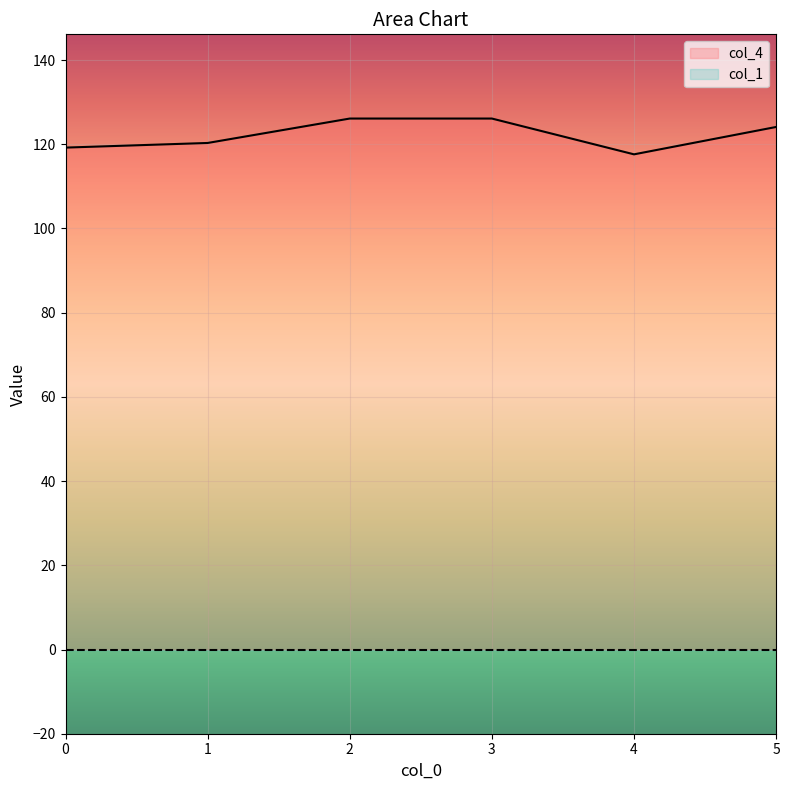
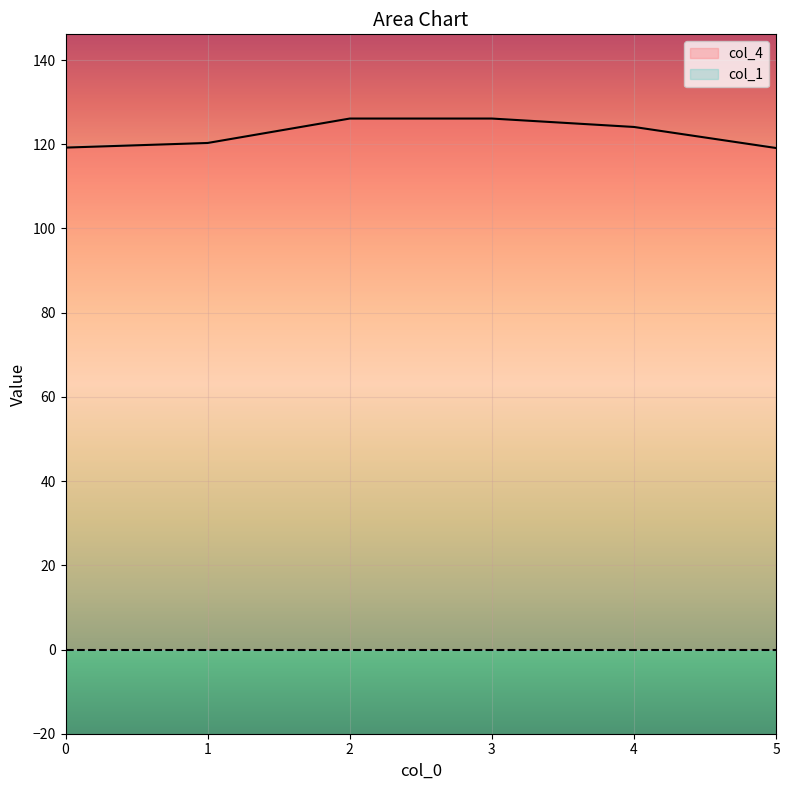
  {
    "col_4": {
      "0": 119,
      "1": 120,
      "2": 126,
      "3": 126,
-     "4": 118,
-     "5": 124
+     "4": 124,
+     "5": 119
    },
    "col_1": {
      "0": 0,
      "1": 0,
      "2": 0,
      "3": 0,
      "4": 0,
      "5": 0
    }
  }
